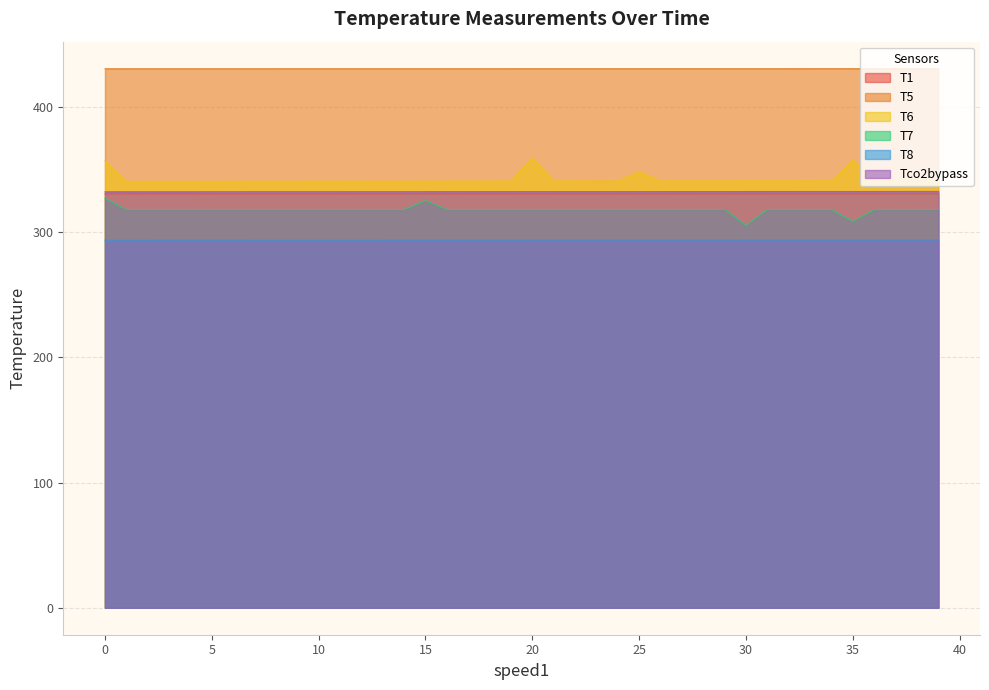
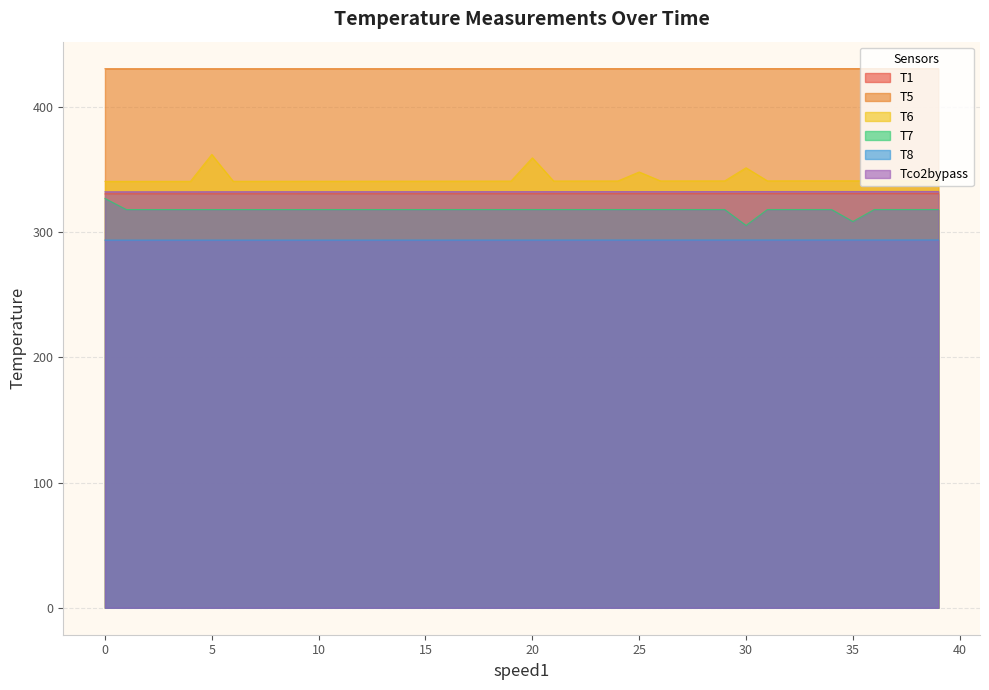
  {
    "T6": {
-     "0": 357,
-     "5": 341,
+     "0": 341,
+     "5": 362,
      "10": 341,
      "15": 341,
      "20": 359,
      "25": 348,
-     "30": 341,
-     "35": 358
+     "30": 352,
+     "35": 341
    },
    "T7": {
      "0": 327,
      "5": 318,
      "10": 318,
-     "15": 325,
+     "15": 318,
      "20": 318,
      "25": 318,
      "30": 305,
      "35": 309
    },
    "T8": {
      "0": 294,
      "5": 294,
      "10": 294,
      "15": 294,
      "20": 294,
      "25": 294,
      "30": 294,
      "35": 294
    }
  }
